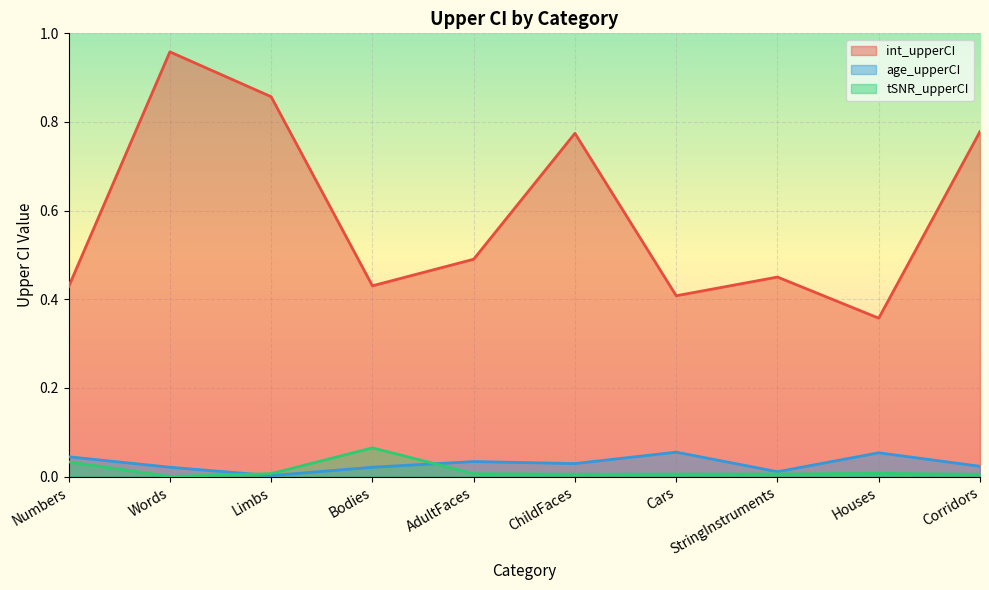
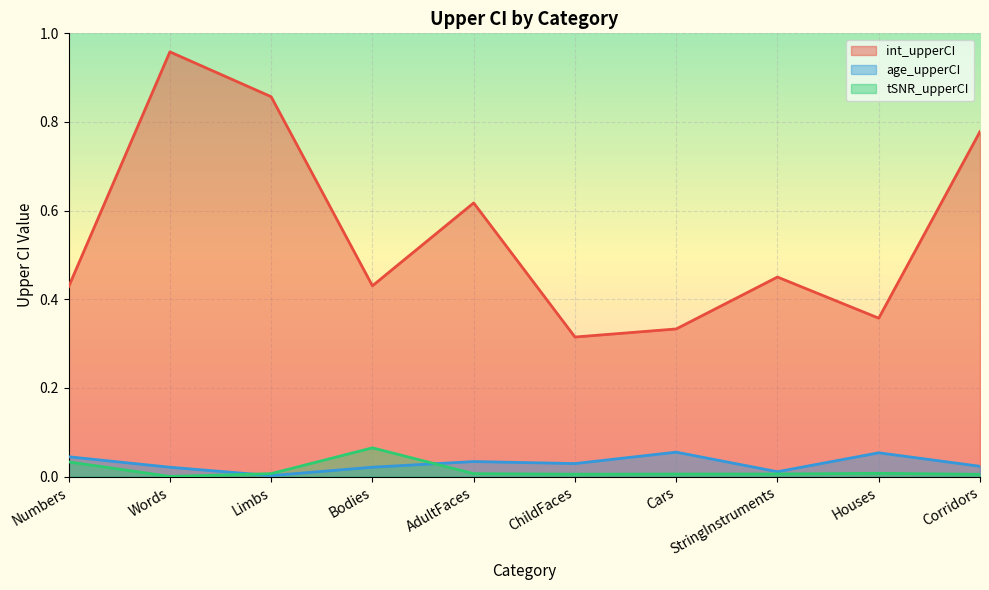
  {
    "int_upperCI": {
      "Numbers": 0.43,
      "Words": 0.96,
      "Limbs": 0.86,
      "Bodies": 0.43,
-     "AdultFaces": 0.49,
-     "ChildFaces": 0.77,
-     "Cars": 0.41,
+     "AdultFaces": 0.62,
+     "ChildFaces": 0.31,
+     "Cars": 0.33,
      "StringInstruments": 0.45,
      "Houses": 0.36,
      "Corridors": 0.78
    },
    "age_upperCI": {
      "Numbers": 0.04,
      "Words": 0.02,
      "Bodies": 0.02,
      "AdultFaces": 0.03,
      "ChildFaces": 0.03,
      "Cars": 0.06,
      "Houses": 0.05,
      "Corridors": 0.02
    },
    "tSNR_upperCI": {
      "Numbers": 0.03,
      "Words": 0.00,
      "Bodies": 0.06,
      "AdultFaces": 0.01,
      "ChildFaces": 0.01,
      "Cars": 0.01,
      "Houses": 0.01,
      "Corridors": 0.01
    }
  }
